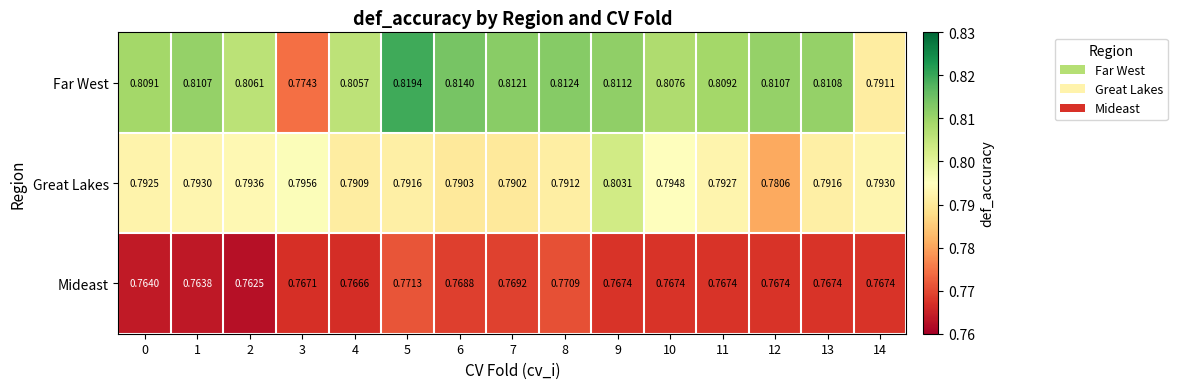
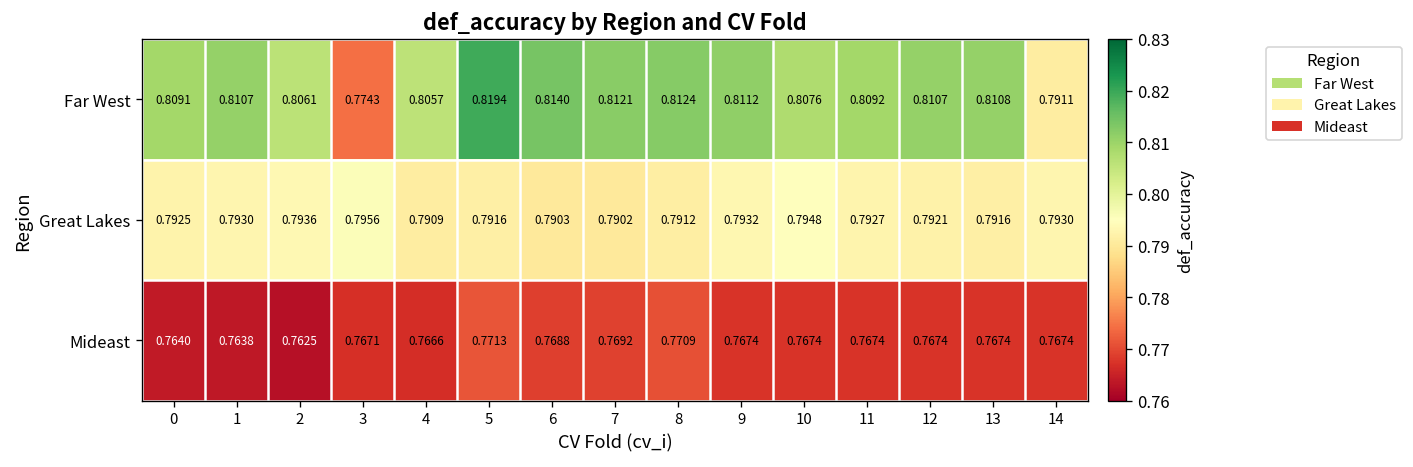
  {
    "Far West": {
      "0": 0.8091,
      "1": 0.8107,
      "2": 0.8061,
      "3": 0.7743,
      "4": 0.8057,
      "5": 0.8194,
      "6": 0.8140,
      "7": 0.8121,
      "8": 0.8124,
      "9": 0.8112,
      "10": 0.8076,
      "11": 0.8092,
      "12": 0.8107,
      "13": 0.8108,
      "14": 0.7911
    },
    "Great Lakes": {
      "0": 0.7925,
      "1": 0.7930,
      "2": 0.7936,
      "3": 0.7956,
      "4": 0.7909,
      "5": 0.7916,
      "6": 0.7903,
      "7": 0.7902,
      "8": 0.7912,
-     "9": 0.8031,
+     "9": 0.7932,
      "10": 0.7948,
      "11": 0.7927,
-     "12": 0.7806,
+     "12": 0.7921,
      "13": 0.7916,
      "14": 0.7930
    },
    "Mideast": {
      "0": 0.7640,
      "1": 0.7638,
      "2": 0.7625,
      "3": 0.7671,
      "4": 0.7666,
      "5": 0.7713,
      "6": 0.7688,
      "7": 0.7692,
      "8": 0.7709,
      "9": 0.7674,
      "10": 0.7674,
      "11": 0.7674,
      "12": 0.7674,
      "13": 0.7674,
      "14": 0.7674
    }
  }
